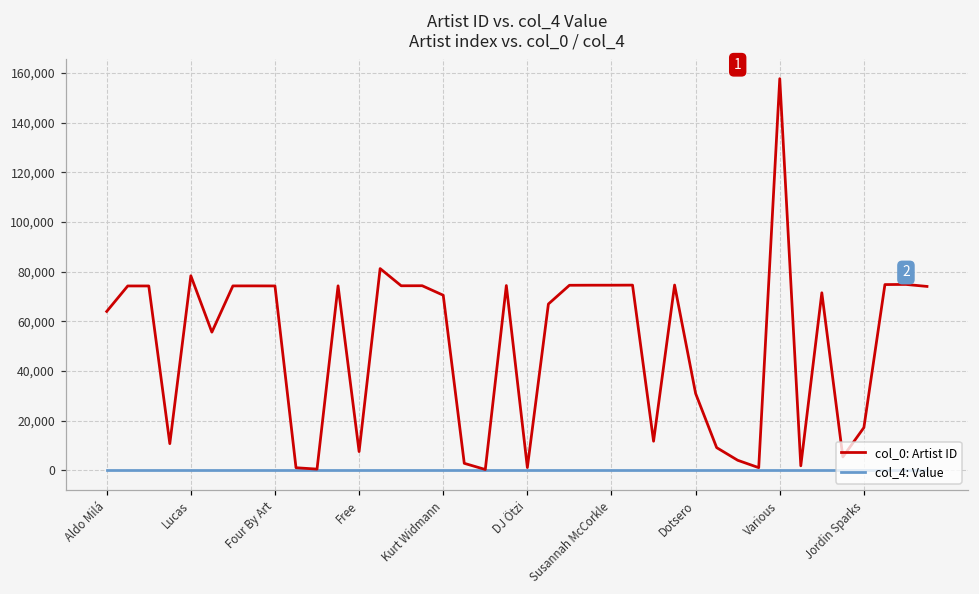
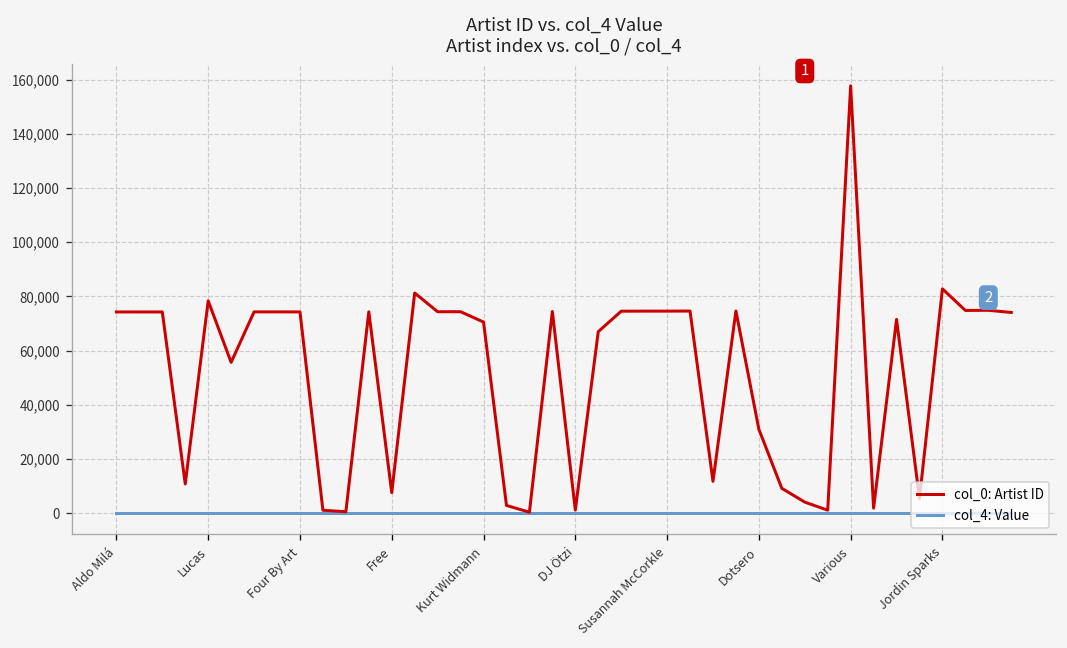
  {
    "col_0: Artist ID": {
-     "Aldo Milá": "64,000",
+     "Aldo Milá": "74,000",
      "Lucas": "78,000",
      "Four By Art": "74,000",
      "Free": "8,000",
      "Kurt Widmann": "71,000",
      "Susannah McCorkle": "75,000",
      "Dotsero": "31,000",
      "Various": "158,000",
-     "Jordin Sparks": "17,000"
+     "Jordin Sparks": "83,000"
    },
    "col_4: Value": {
      "Aldo Milá": "0",
      "Lucas": "0",
      "Four By Art": "0",
      "Free": "0",
      "Kurt Widmann": "0",
      "Susannah McCorkle": "0",
      "Dotsero": "0",
      "Various": "0"
    }
  }
